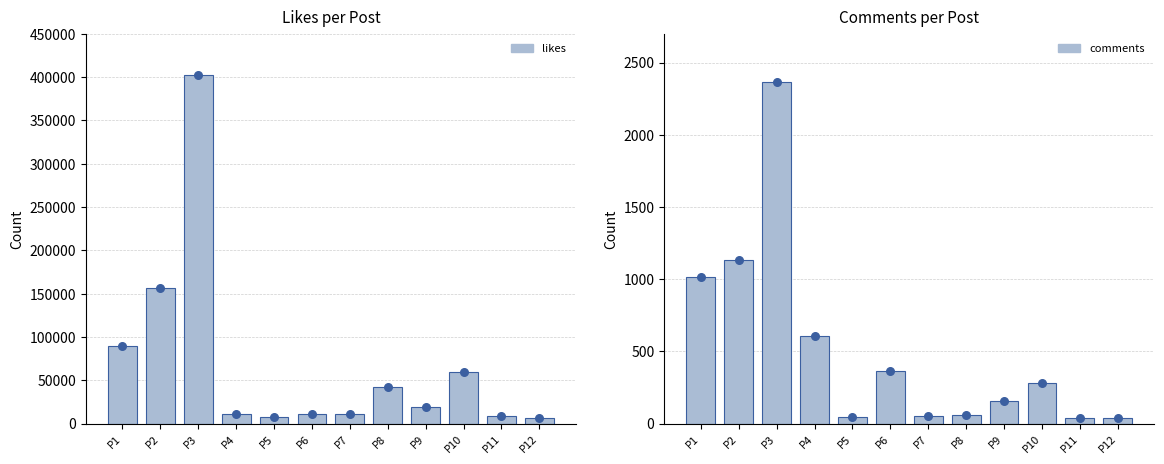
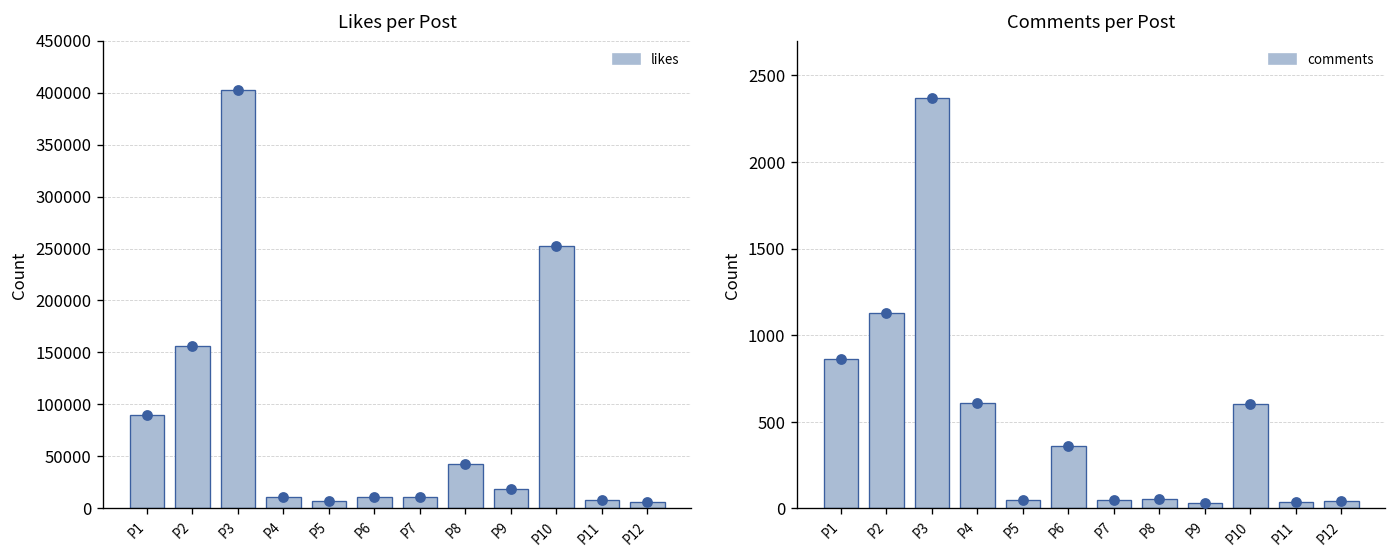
  {
    "Likes per Post": {
      "P1": 90000,
      "P2": 160000,
      "P3": 400000,
      "P4": 10000,
      "P5": 10000,
      "P6": 10000,
      "P7": 10000,
      "P8": 40000,
      "P9": 20000,
-     "P10": 60000,
+     "P10": 250000,
      "P11": 10000,
      "P12": 10000
    },
    "Comments per Post": {
-     "P1": 1010,
+     "P1": 860,
      "P2": 1130,
      "P3": 2370,
      "P4": 610,
      "P5": 50,
      "P6": 360,
      "P7": 50,
      "P8": 60,
-     "P9": 160,
-     "P10": 280,
+     "P9": 30,
+     "P10": 600,
      "P11": 40,
      "P12": 40
    }
  }
